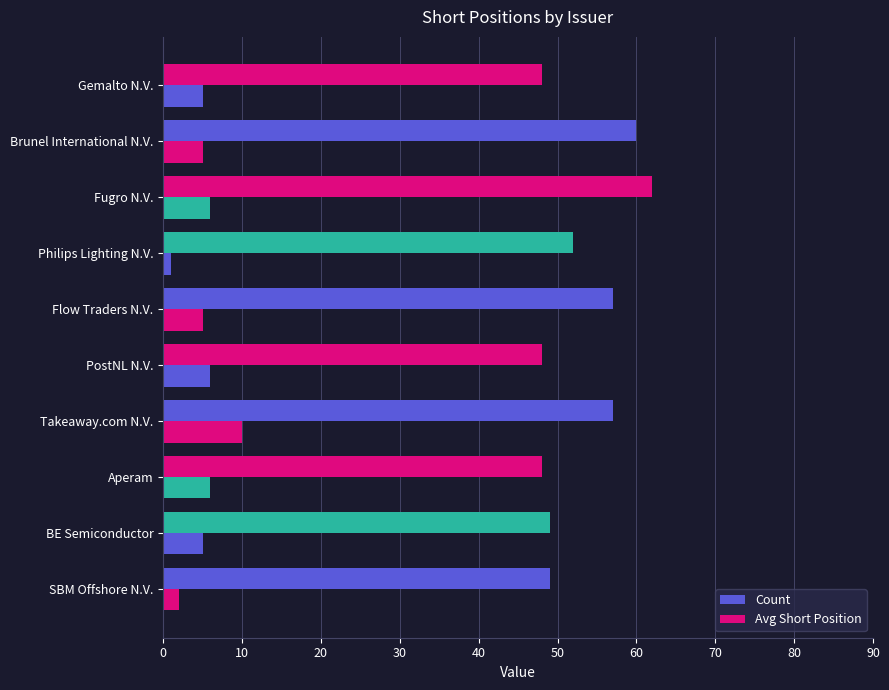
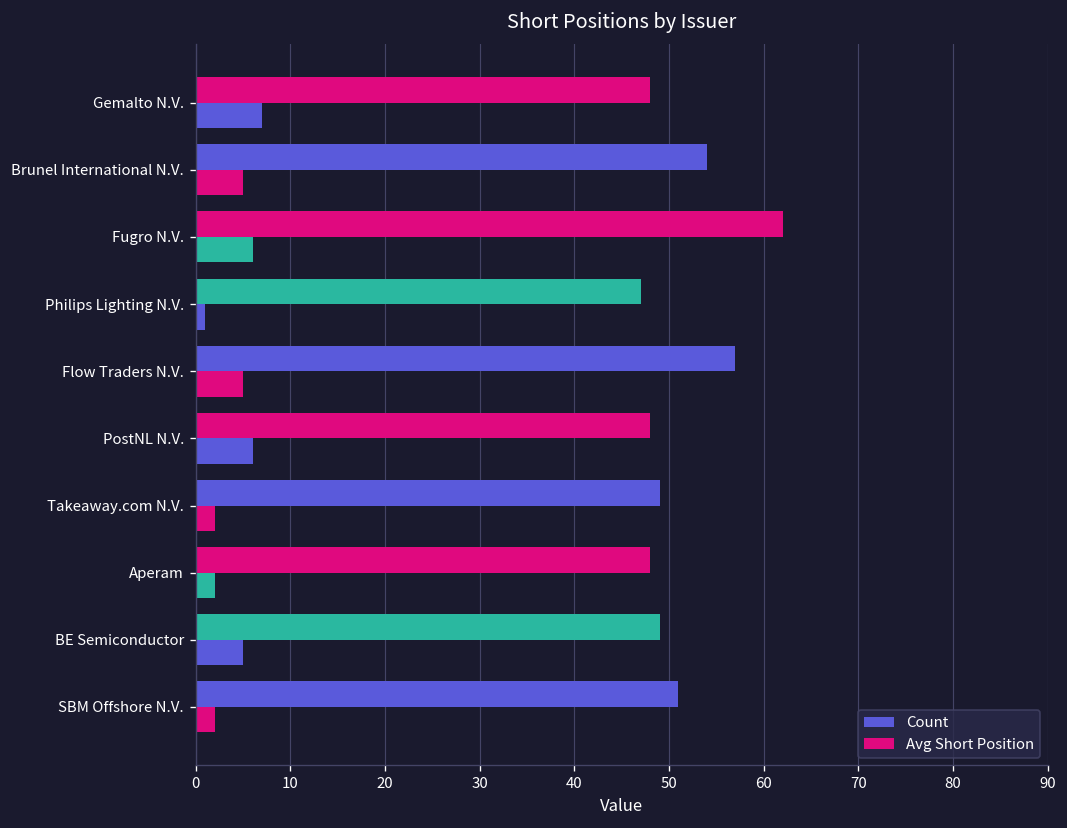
  {
    "Count": {
-     "Gemalto N.V.": 5,
+     "Gemalto N.V.": 7,
      "Brunel International N.V.": 5,
      "Fugro N.V.": 6,
      "Philips Lighting N.V.": 1,
      "Flow Traders N.V.": 5,
      "PostNL N.V.": 6,
-     "Takeaway.com N.V.": 10,
-     "Aperam": 6,
+     "Takeaway.com N.V.": 2,
+     "Aperam": 2,
      "BE Semiconductor": 5,
      "SBM Offshore N.V.": 2
    },
    "Avg Short Position": {
      "Gemalto N.V.": 48,
-     "Brunel International N.V.": 60,
+     "Brunel International N.V.": 54,
      "Fugro N.V.": 62,
-     "Philips Lighting N.V.": 52,
+     "Philips Lighting N.V.": 47,
      "Flow Traders N.V.": 57,
      "PostNL N.V.": 48,
-     "Takeaway.com N.V.": 57,
+     "Takeaway.com N.V.": 49,
      "Aperam": 48,
      "BE Semiconductor": 49,
-     "SBM Offshore N.V.": 49
+     "SBM Offshore N.V.": 51
    }
  }
